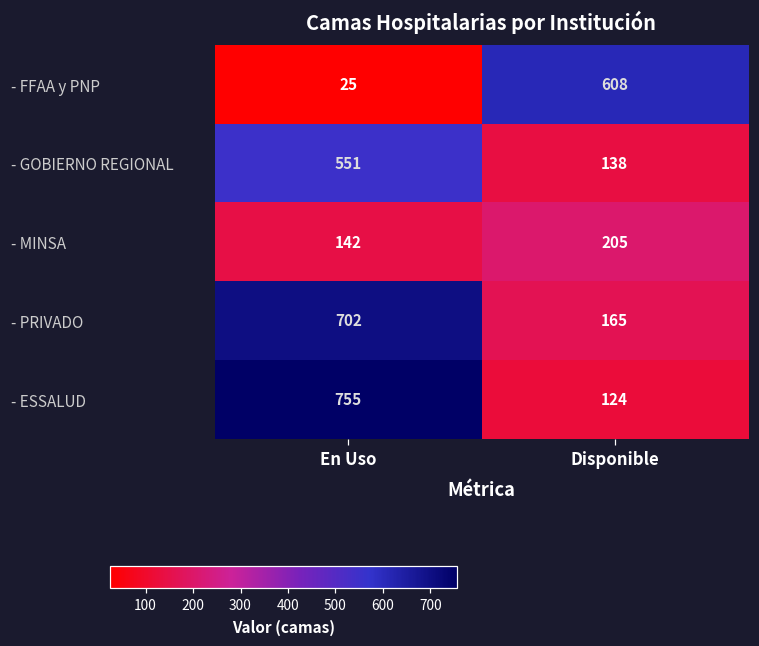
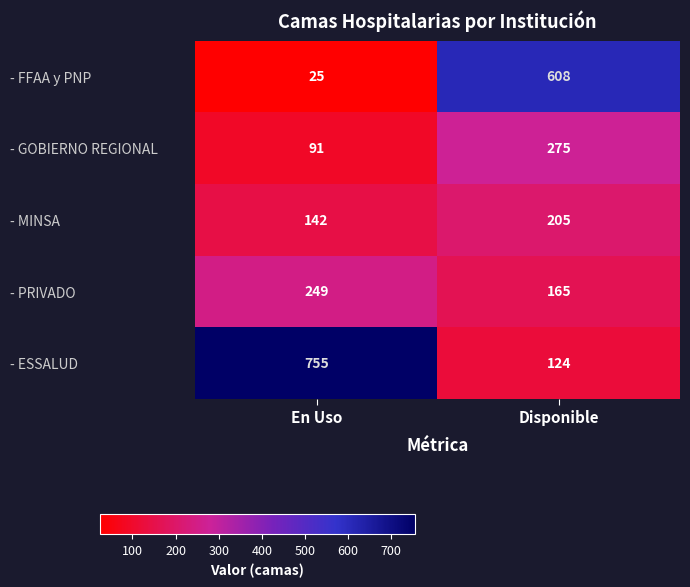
  {
    "- FFAA y PNP": {
      "En Uso": 25,
      "Disponible": 608
    },
    "- GOBIERNO REGIONAL": {
-     "En Uso": 551,
-     "Disponible": 138
+     "En Uso": 91,
+     "Disponible": 275
    },
    "- MINSA": {
      "En Uso": 142,
      "Disponible": 205
    },
    "- PRIVADO": {
-     "En Uso": 702,
+     "En Uso": 249,
      "Disponible": 165
    },
    "- ESSALUD": {
      "En Uso": 755,
      "Disponible": 124
    }
  }
